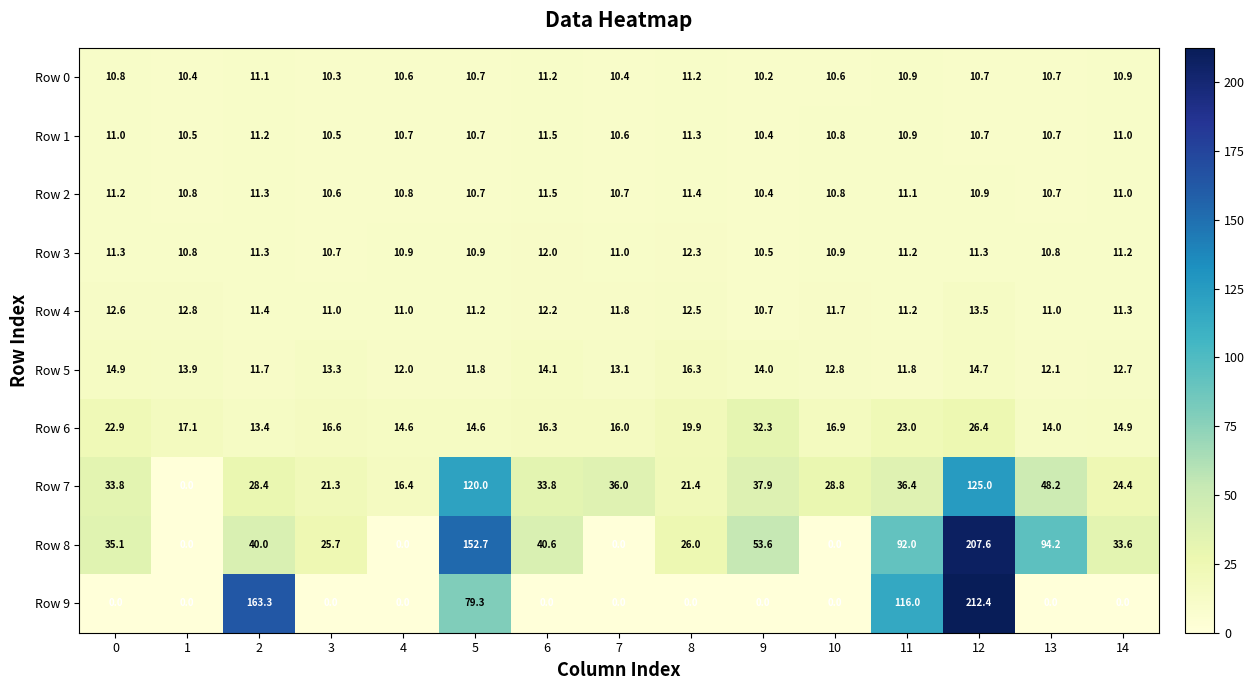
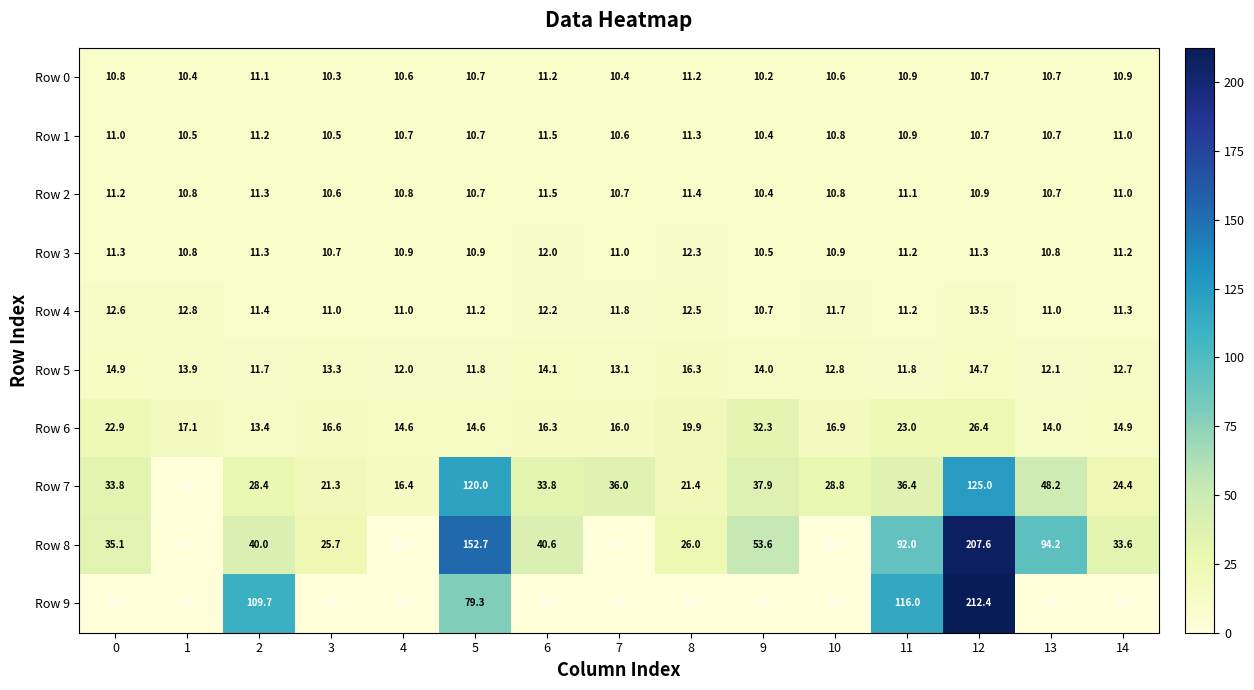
  {
    "Row 0": {
      "0": 10.8,
      "1": 10.4,
      "2": 11.1,
      "3": 10.3,
      "4": 10.6,
      "5": 10.7,
      "6": 11.2,
      "7": 10.4,
      "8": 11.2,
      "9": 10.2,
      "10": 10.6,
      "11": 10.9,
      "12": 10.7,
      "13": 10.7,
      "14": 10.9
    },
    "Row 1": {
      "0": 11.0,
      "1": 10.5,
      "2": 11.2,
      "3": 10.5,
      "4": 10.7,
      "5": 10.7,
      "6": 11.5,
      "7": 10.6,
      "8": 11.3,
      "9": 10.4,
      "10": 10.8,
      "11": 10.9,
      "12": 10.7,
      "13": 10.7,
      "14": 11.0
    },
    "Row 2": {
      "0": 11.2,
      "1": 10.8,
      "2": 11.3,
      "3": 10.6,
      "4": 10.8,
      "5": 10.7,
      "6": 11.5,
      "7": 10.7,
      "8": 11.4,
      "9": 10.4,
      "10": 10.8,
      "11": 11.1,
      "12": 10.9,
      "13": 10.7,
      "14": 11.0
    },
    "Row 3": {
      "0": 11.3,
      "1": 10.8,
      "2": 11.3,
      "3": 10.7,
      "4": 10.9,
      "5": 10.9,
      "6": 12.0,
      "7": 11.0,
      "8": 12.3,
      "9": 10.5,
      "10": 10.9,
      "11": 11.2,
      "12": 11.3,
      "13": 10.8,
      "14": 11.2
    },
    "Row 4": {
      "0": 12.6,
      "1": 12.8,
      "2": 11.4,
      "3": 11.0,
      "4": 11.0,
      "5": 11.2,
      "6": 12.2,
      "7": 11.8,
      "8": 12.5,
      "9": 10.7,
      "10": 11.7,
      "11": 11.2,
      "12": 13.5,
      "13": 11.0,
      "14": 11.3
    },
    "Row 5": {
      "0": 14.9,
      "1": 13.9,
      "2": 11.7,
      "3": 13.3,
      "4": 12.0,
      "5": 11.8,
      "6": 14.1,
      "7": 13.1,
      "8": 16.3,
      "9": 14.0,
      "10": 12.8,
      "11": 11.8,
      "12": 14.7,
      "13": 12.1,
      "14": 12.7
    },
    "Row 6": {
      "0": 22.9,
      "1": 17.1,
      "2": 13.4,
      "3": 16.6,
      "4": 14.6,
      "5": 14.6,
      "6": 16.3,
      "7": 16.0,
      "8": 19.9,
      "9": 32.3,
      "10": 16.9,
      "11": 23.0,
      "12": 26.4,
      "13": 14.0,
      "14": 14.9
    },
    "Row 7": {
      "0": 33.8,
      "2": 28.4,
      "3": 21.3,
      "4": 16.4,
      "5": 120.0,
      "6": 33.8,
      "7": 36.0,
      "8": 21.4,
      "9": 37.9,
      "10": 28.8,
      "11": 36.4,
      "12": 125.0,
      "13": 48.2,
      "14": 24.4
    },
    "Row 8": {
      "0": 35.1,
      "2": 40.0,
      "3": 25.7,
      "5": 152.7,
      "6": 40.6,
      "8": 26.0,
      "9": 53.6,
      "11": 92.0,
      "12": 207.6,
      "13": 94.2,
      "14": 33.6
    },
    "Row 9": {
-     "2": 163.3,
+     "2": 109.7,
      "5": 79.3,
      "11": 116.0,
      "12": 212.4
    }
  }
